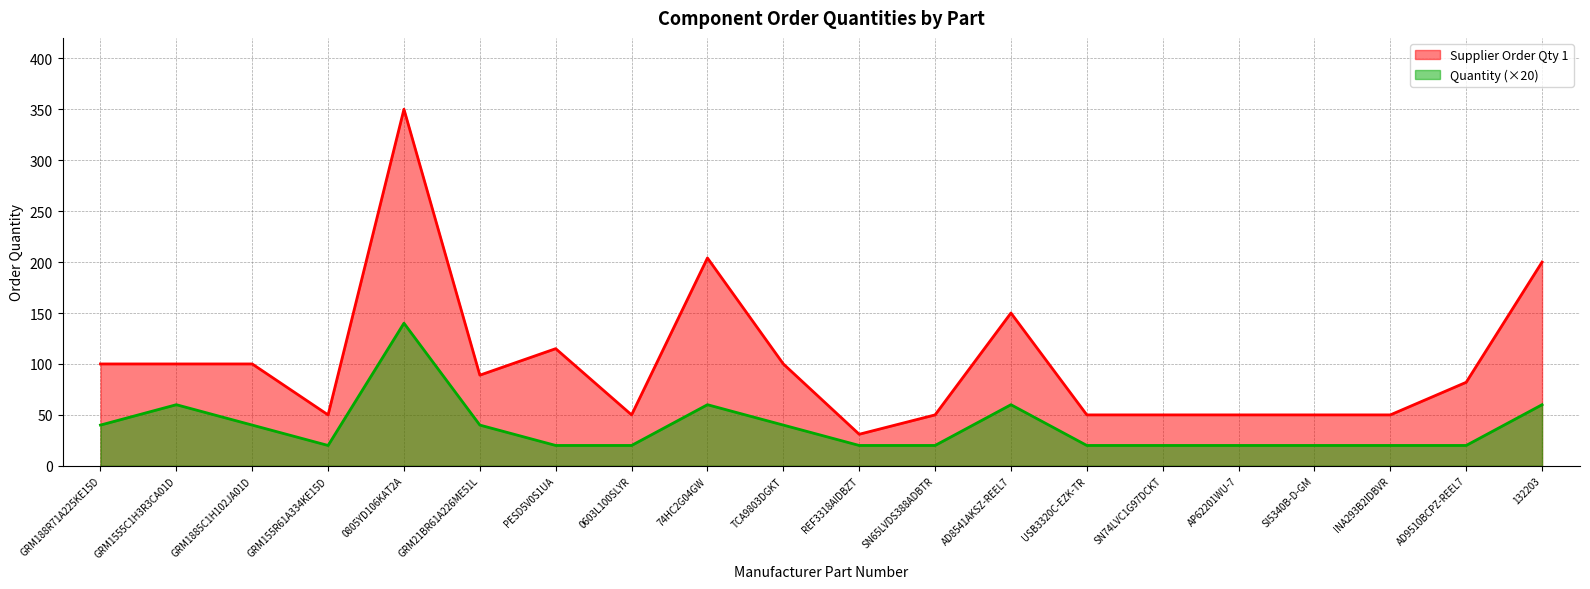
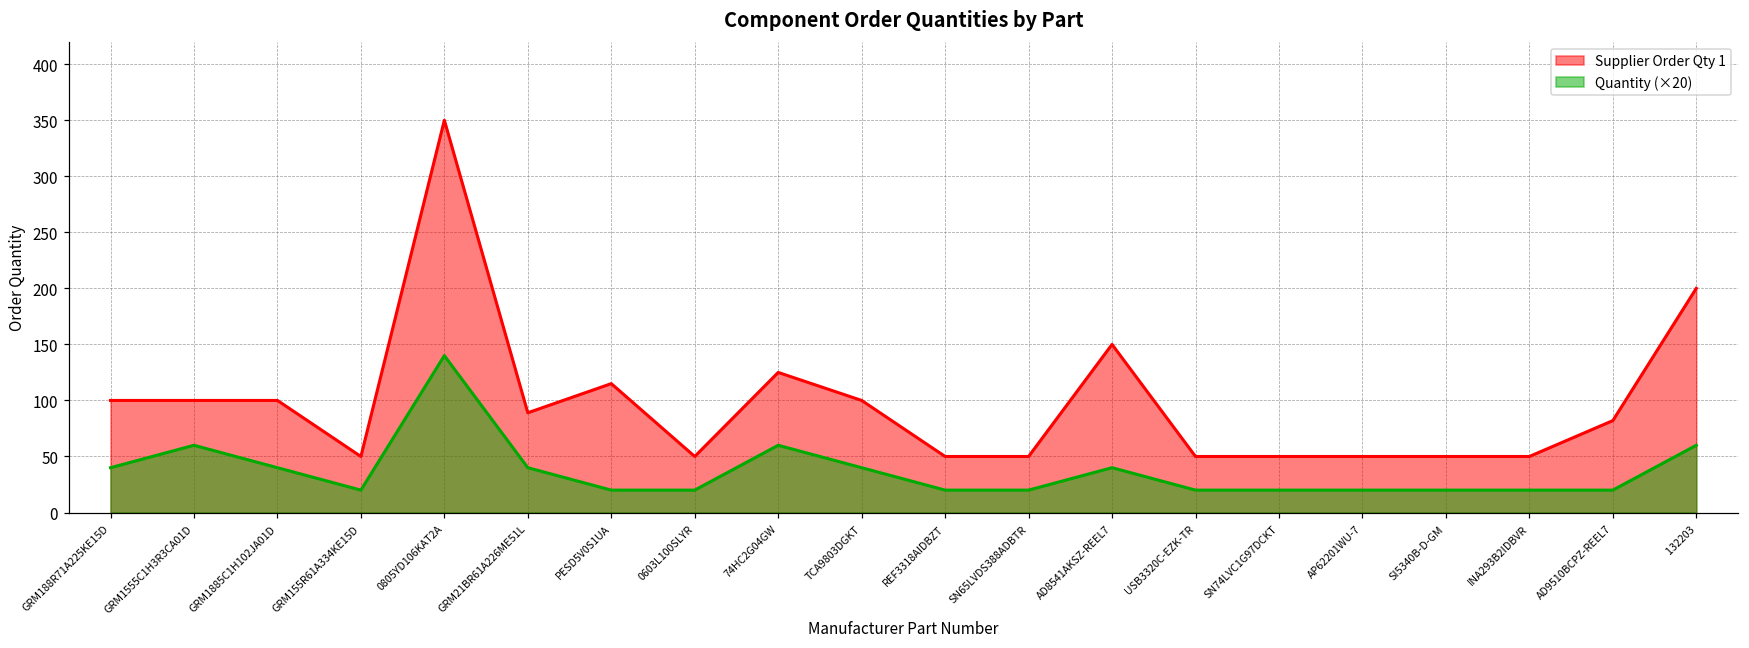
  {
    "Supplier Order Qty 1": {
      "GRM188R71A225KE15D": 100,
      "GRM1555C1H3R3CA01D": 100,
      "GRM1885C1H102JA01D": 100,
      "GRM155R61A334KE15D": 50,
      "0805YD106KAT2A": 350,
      "GRM21BR61A226ME51L": 89,
      "PESD5V0S1UA": 115,
      "0603L100SLYR": 50,
-     "74HC2G04GW": 204,
+     "74HC2G04GW": 125,
      "TCA9803DGKT": 100,
-     "REF3318AIDBZT": 31,
+     "REF3318AIDBZT": 50,
      "SN65LVDS388ADBTR": 50,
      "AD8541AKSZ-REEL7": 150,
      "USB3320C-EZK-TR": 50,
      "SN74LVC1G97DCKT": 50,
      "AP62201WU-7": 50,
      "SI5340B-D-GM": 50,
      "INA293B2IDBVR": 50,
      "AD9510BCPZ-REEL7": 82,
      "132203": 200
    },
    "Quantity (×20)": {
      "GRM188R71A225KE15D": 40,
      "GRM1555C1H3R3CA01D": 60,
      "GRM1885C1H102JA01D": 40,
      "GRM155R61A334KE15D": 20,
      "0805YD106KAT2A": 140,
      "GRM21BR61A226ME51L": 40,
      "PESD5V0S1UA": 20,
      "0603L100SLYR": 20,
      "74HC2G04GW": 60,
      "TCA9803DGKT": 40,
      "REF3318AIDBZT": 20,
      "SN65LVDS388ADBTR": 20,
-     "AD8541AKSZ-REEL7": 60,
+     "AD8541AKSZ-REEL7": 40,
      "USB3320C-EZK-TR": 20,
      "SN74LVC1G97DCKT": 20,
      "AP62201WU-7": 20,
      "SI5340B-D-GM": 20,
      "INA293B2IDBVR": 20,
      "AD9510BCPZ-REEL7": 20,
      "132203": 60
    }
  }
